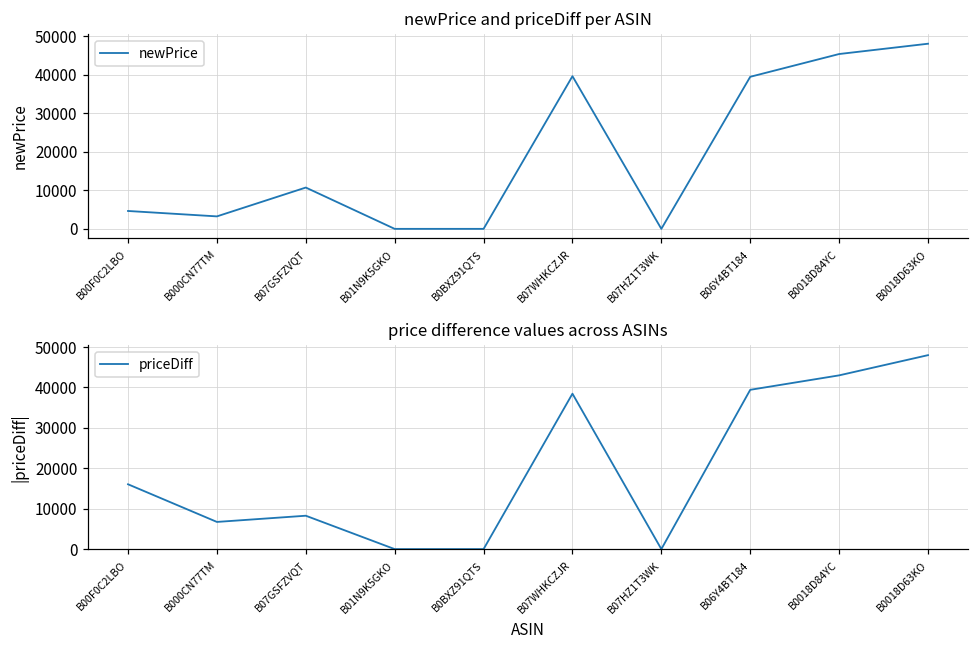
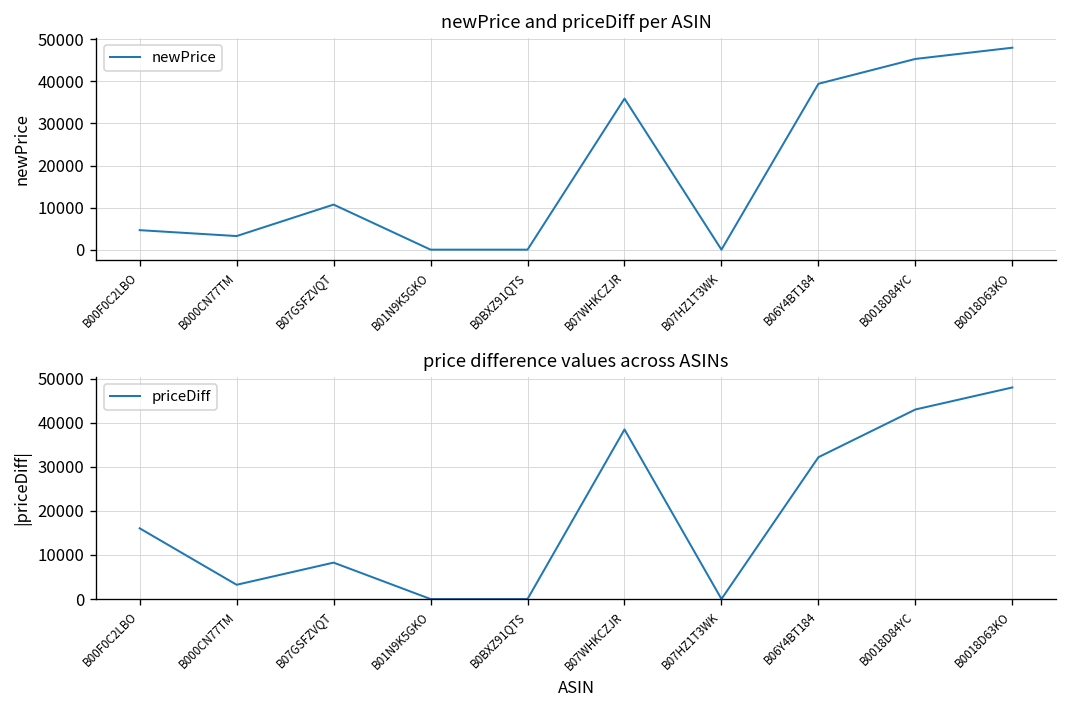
  {
    "newPrice and priceDiff per ASIN": {
      "B00F0C2LBO": 5000,
      "B000CN77TM": 3000,
      "B07GSFZVQT": 11000,
      "B01N9K5GKO": 0,
      "B0BXZ91QTS": 0,
-     "B07WHKCZJR": 40000,
+     "B07WHKCZJR": 36000,
      "B07HZ1T3WK": 0,
      "B06Y4BT184": 39000,
      "B0018D84YC": 45000,
      "B0018D63KO": 48000
    },
    "price difference values across ASINs": {
      "B00F0C2LBO": 16000,
-     "B000CN77TM": 7000,
+     "B000CN77TM": 3000,
      "B07GSFZVQT": 8000,
      "B01N9K5GKO": 0,
      "B0BXZ91QTS": 0,
      "B07WHKCZJR": 38000,
      "B07HZ1T3WK": 0,
-     "B06Y4BT184": 39000,
+     "B06Y4BT184": 32000,
      "B0018D84YC": 43000,
      "B0018D63KO": 48000
    }
  }
